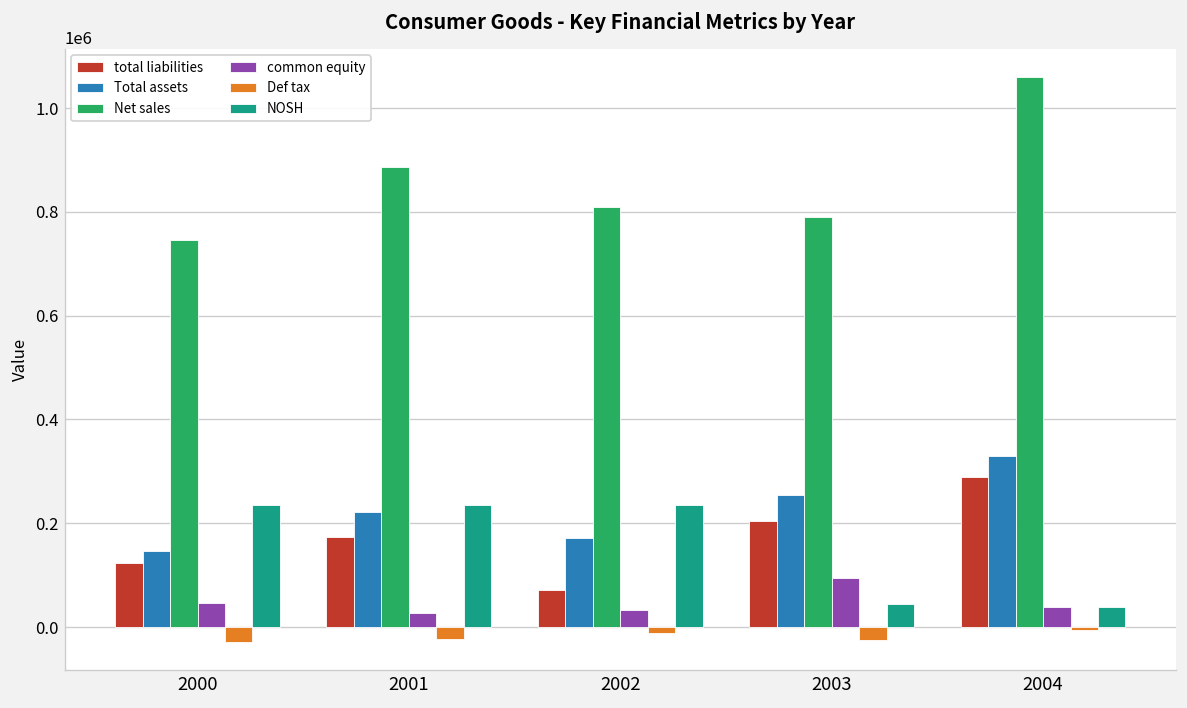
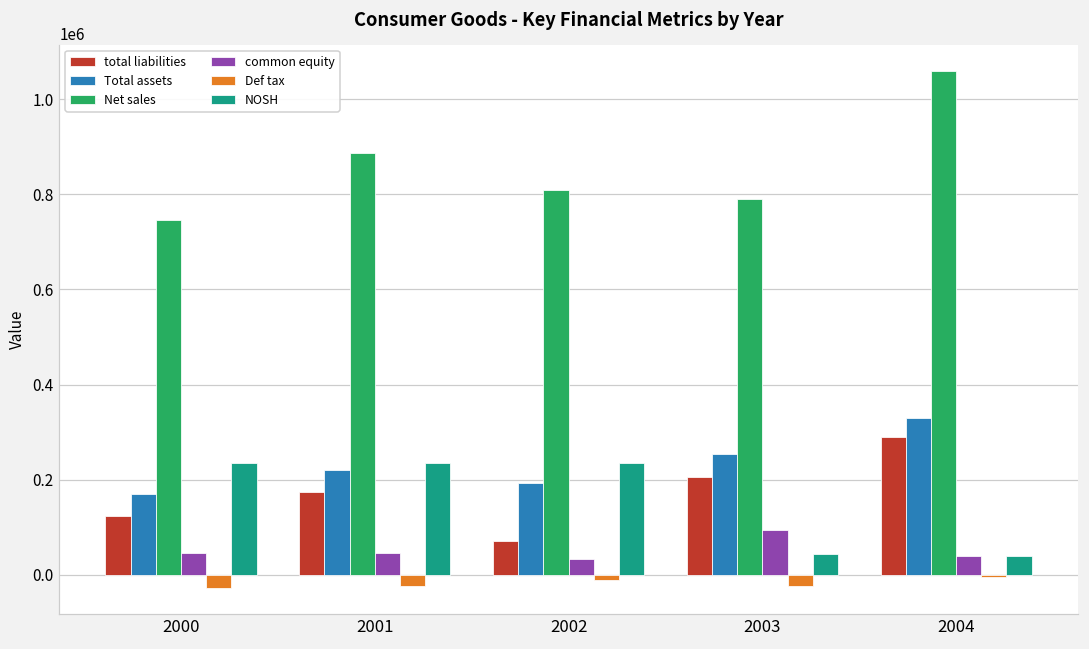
  {
    "total liabilities": {
      "2000": 120000,
      "2001": 170000,
      "2002": 70000,
      "2003": 200000,
      "2004": 290000
    },
    "Total assets": {
-     "2000": 150000,
+     "2000": 170000,
      "2001": 220000,
-     "2002": 170000,
+     "2002": 190000,
      "2003": 250000,
      "2004": 330000
    },
    "common equity": {
      "2000": 50000,
-     "2001": 30000,
+     "2001": 50000,
      "2002": 30000,
      "2003": 90000,
      "2004": 40000
    },
    "Def tax": {
      "2000": -30000,
      "2001": -20000,
      "2002": -10000,
      "2003": -20000
    }
  }
